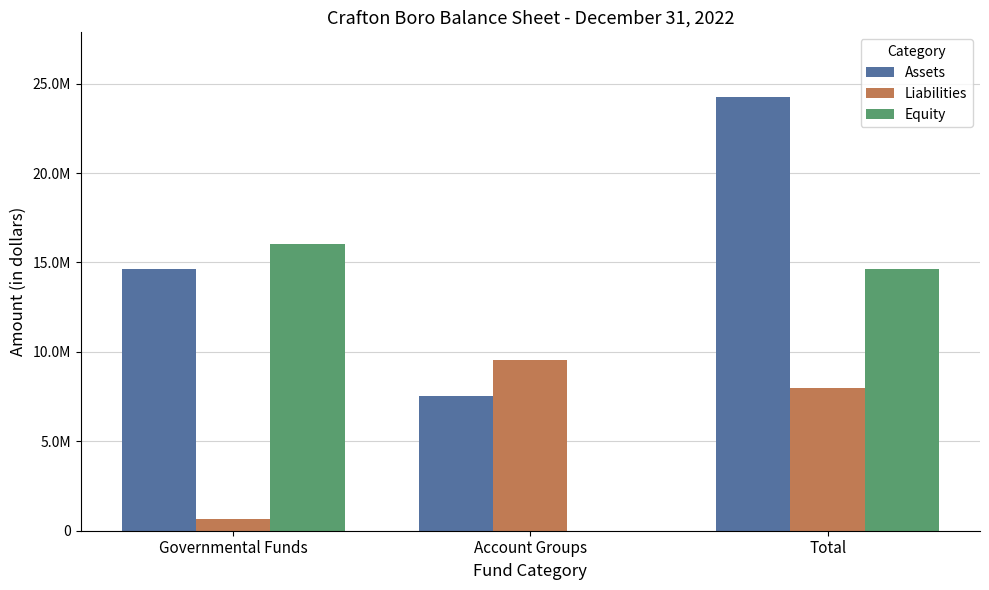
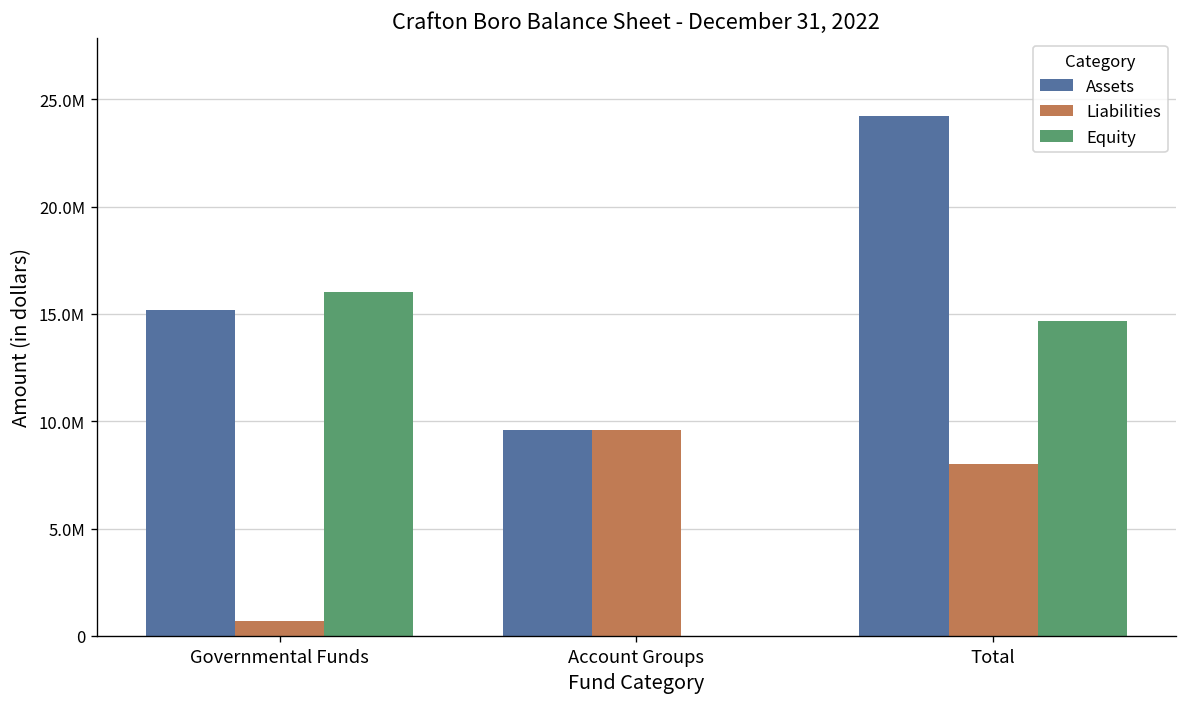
  {
    "Assets": {
-     "Governmental Funds": 14700000,
-     "Account Groups": 7500000,
+     "Governmental Funds": 15200000,
+     "Account Groups": 9600000,
      "Total": 24200000
    },
    "Liabilities": {
      "Governmental Funds": 700000,
      "Account Groups": 9600000,
      "Total": 8000000
    },
    "Equity": {
      "Governmental Funds": 16000000,
      "Account Groups": 0,
      "Total": 14700000
    }
  }
